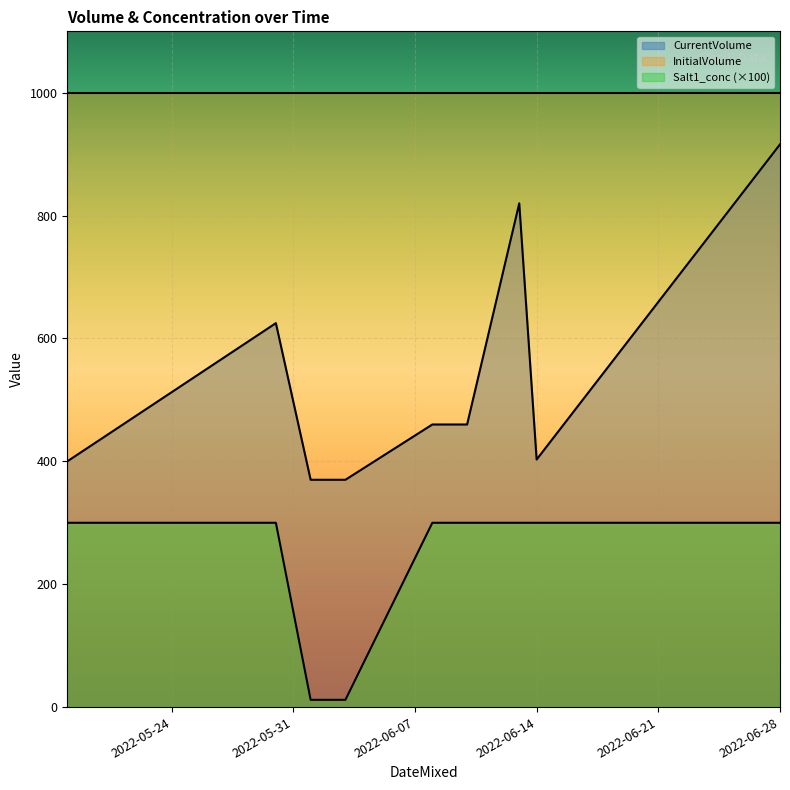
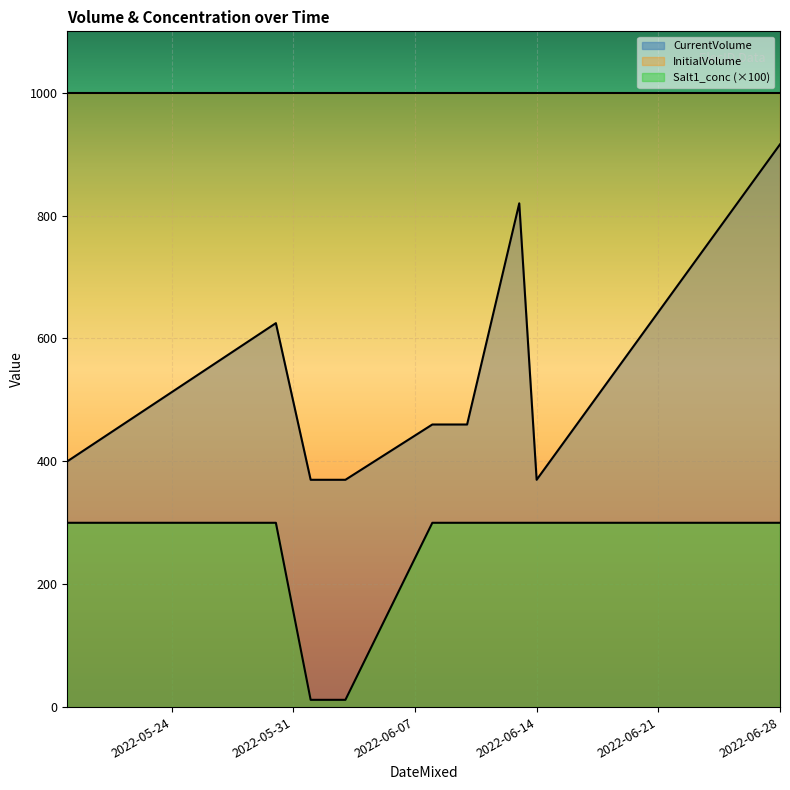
  {
    "CurrentVolume": {
-     "2022-06-14": 400,
+     "2022-06-14": 370,
      "2022-06-28": 920
    },
    "InitialVolume": {
      "2022-06-14": 1000,
      "2022-06-28": 1000
    },
    "Salt1_conc (×100)": {
      "2022-06-14": 300,
      "2022-06-28": 300
    }
  }
